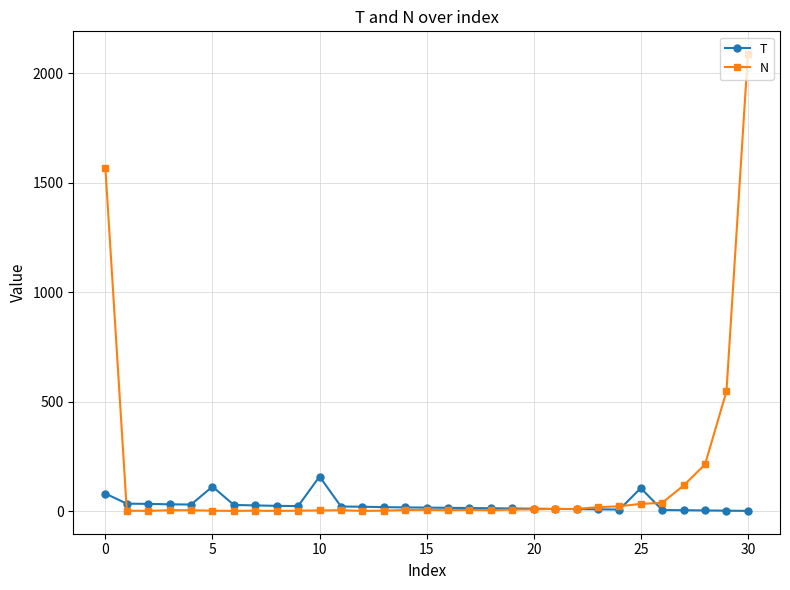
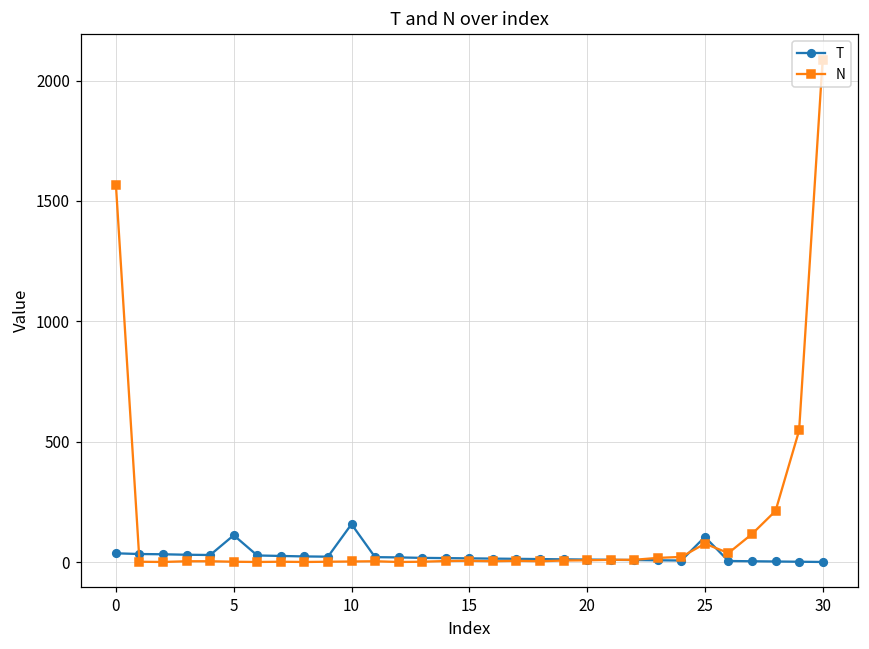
  {
    "T": {
-     "0": 80,
+     "0": 40,
      "5": 110,
      "10": 160,
      "25": 110,
      "30": 0
    },
    "N": {
      "0": 1570,
      "5": 0,
      "10": 0,
-     "25": 30
+     "25": 80
    }
  }
